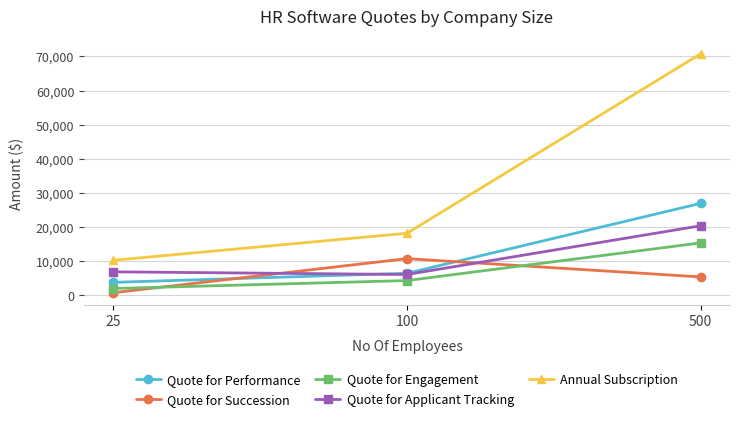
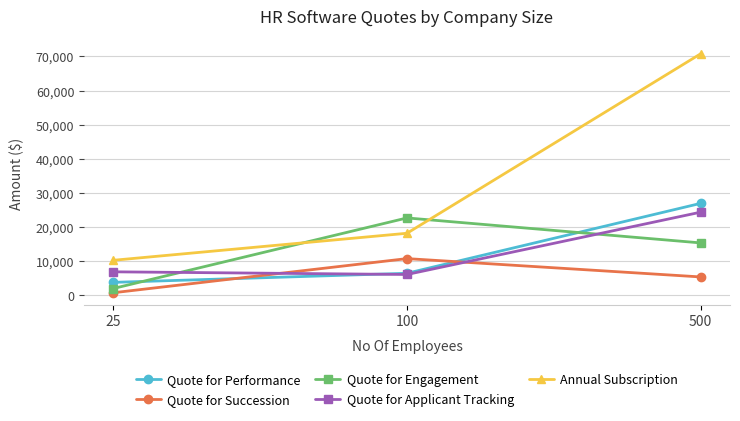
  {
    "Quote for Performance": {
      "25": "4,000",
      "500": "27,000"
    },
    "Quote for Succession": {
      "25": "1,000",
      "100": "11,000",
      "500": "5,000"
    },
    "Quote for Engagement": {
      "25": "2,000",
-     "100": "4,000",
+     "100": "23,000",
      "500": "15,000"
    },
    "Quote for Applicant Tracking": {
      "25": "7,000",
-     "500": "20,000"
+     "500": "24,000"
    },
    "Annual Subscription": {
      "25": "10,000",
      "100": "18,000",
      "500": "71,000"
    }
  }
